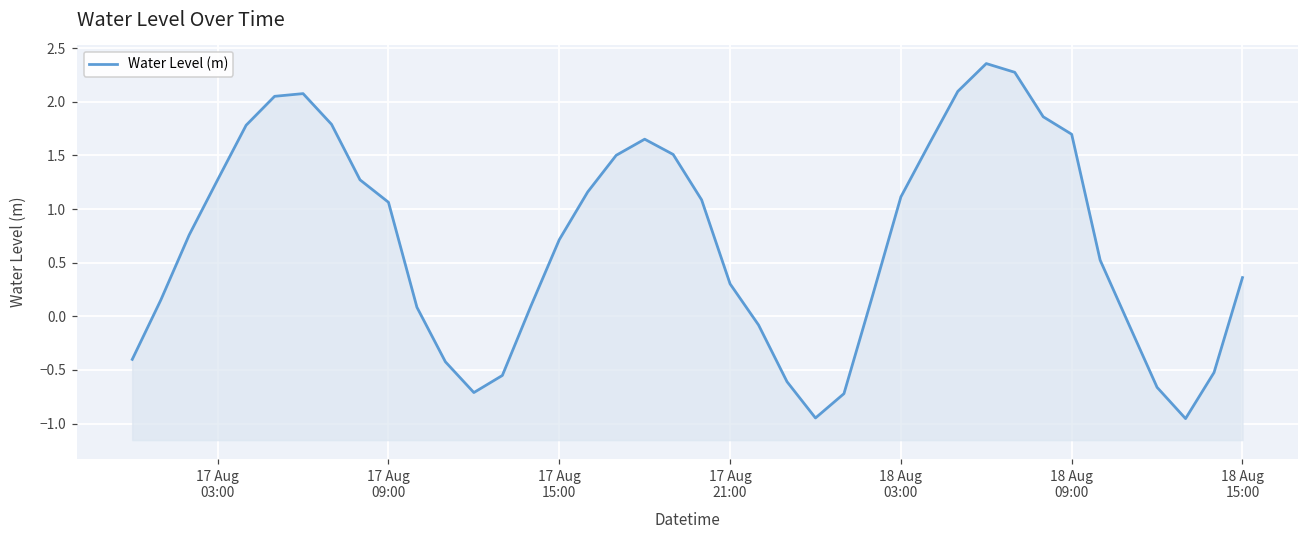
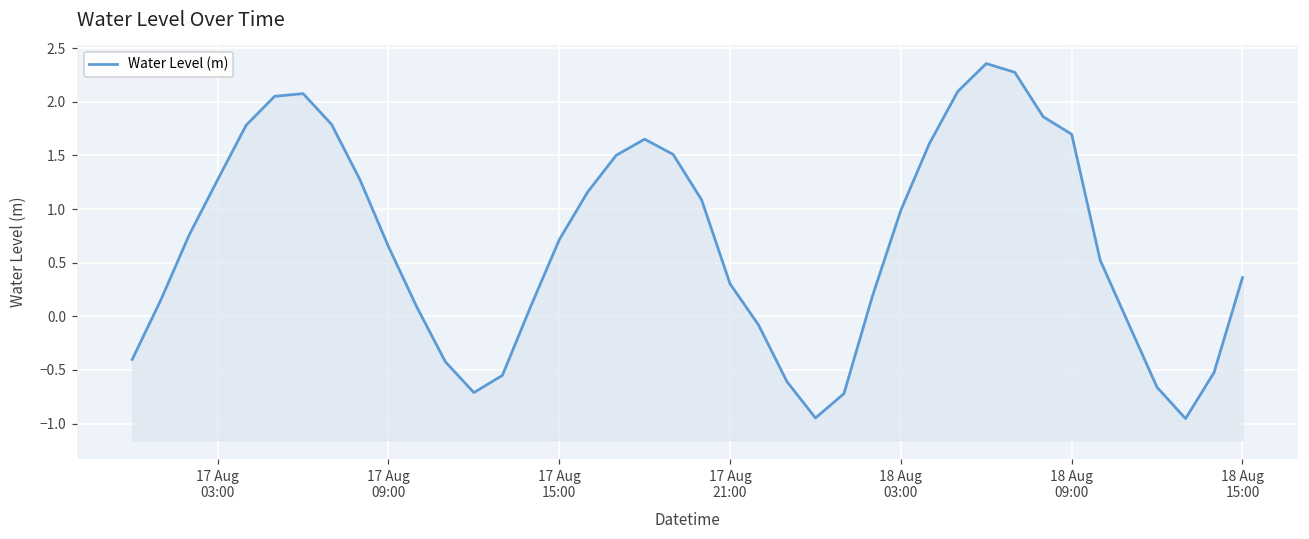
  {
    "17 Aug 03:00": 1.3,
-   "17 Aug 09:00": 1.1,
+   "17 Aug 09:00": 0.6,
    "17 Aug 15:00": 0.7,
    "17 Aug 21:00": 0.3,
-   "18 Aug 03:00": 1.1,
+   "18 Aug 03:00": 1.0,
    "18 Aug 09:00": 1.7,
    "18 Aug 15:00": 0.4
  }
